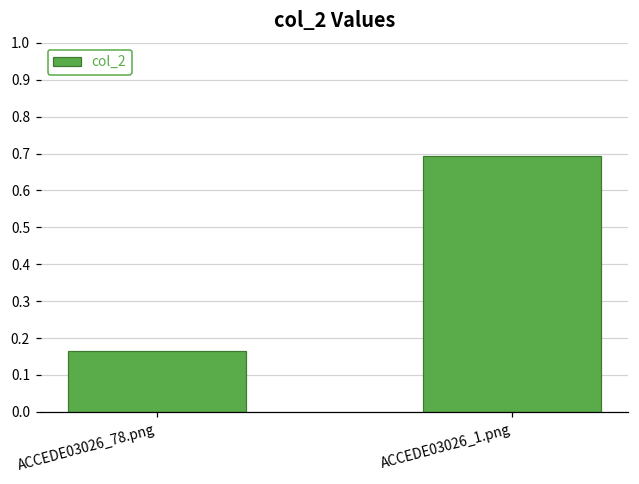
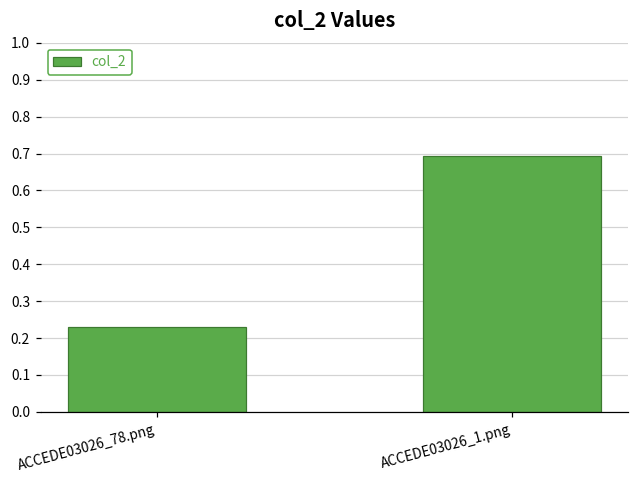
  {
-   "ACCEDE03026_78.png": 0.17,
+   "ACCEDE03026_78.png": 0.23,
    "ACCEDE03026_1.png": 0.69
  }
